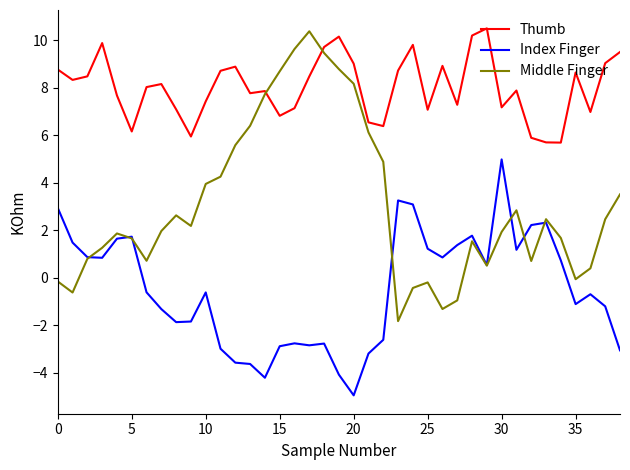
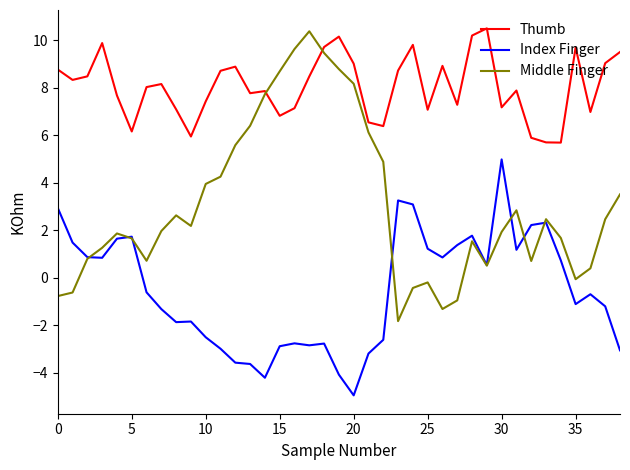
  {
    "Thumb": {
      "0": 8.8,
      "5": 6.2,
      "10": 7.4,
      "15": 6.8,
      "20": 9.0,
      "25": 7.1,
      "30": 7.2,
-     "35": 8.6
+     "35": 9.7
    },
    "Index Finger": {
      "0": 2.9,
-     "10": -0.6,
+     "10": -2.5,
      "15": -2.9,
      "20": -4.9,
      "25": 1.2,
      "30": 5.0,
      "35": -1.1
    },
    "Middle Finger": {
-     "0": -0.2,
+     "0": -0.8,
      "10": 4.0,
      "15": 8.7,
      "20": 8.2,
      "25": -0.2,
      "30": 1.9,
      "35": -0.1
    }
  }
